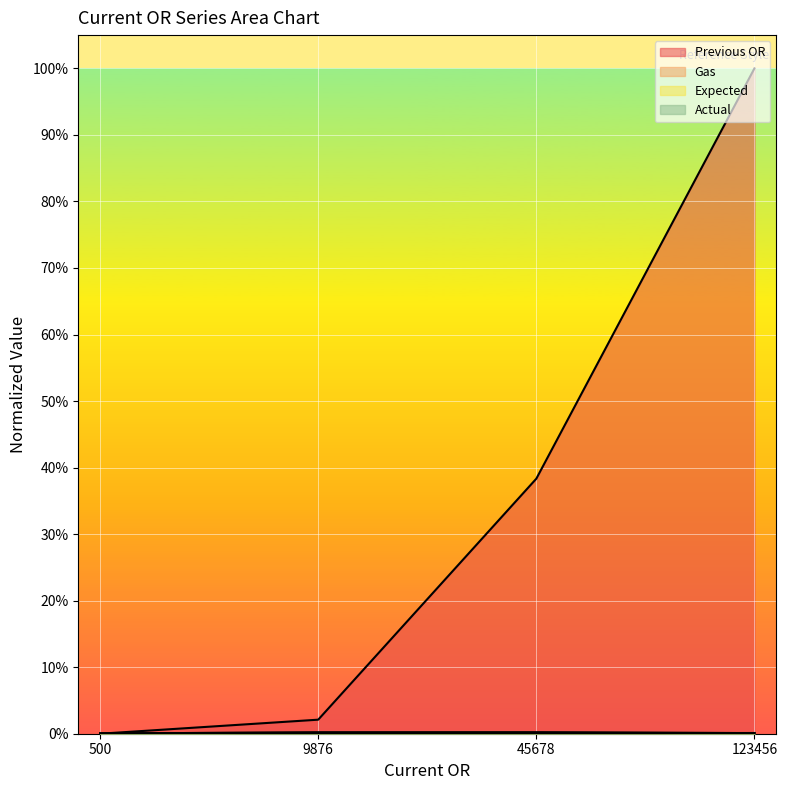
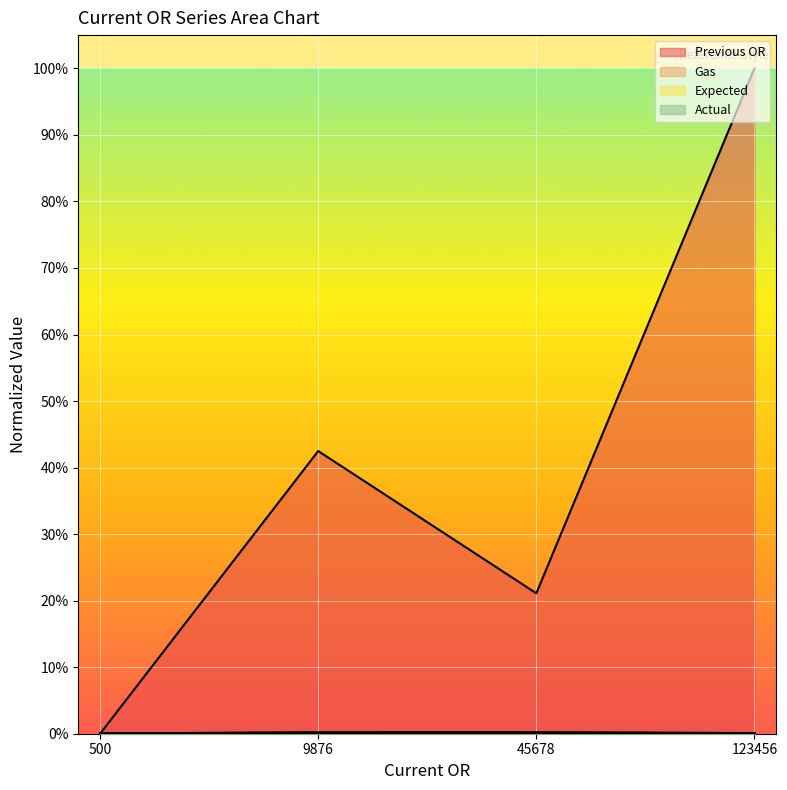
  {
    "Previous OR": {
-     "9876": "2%",
-     "45678": "38%"
+     "9876": "42%",
+     "45678": "21%"
    }
  }
